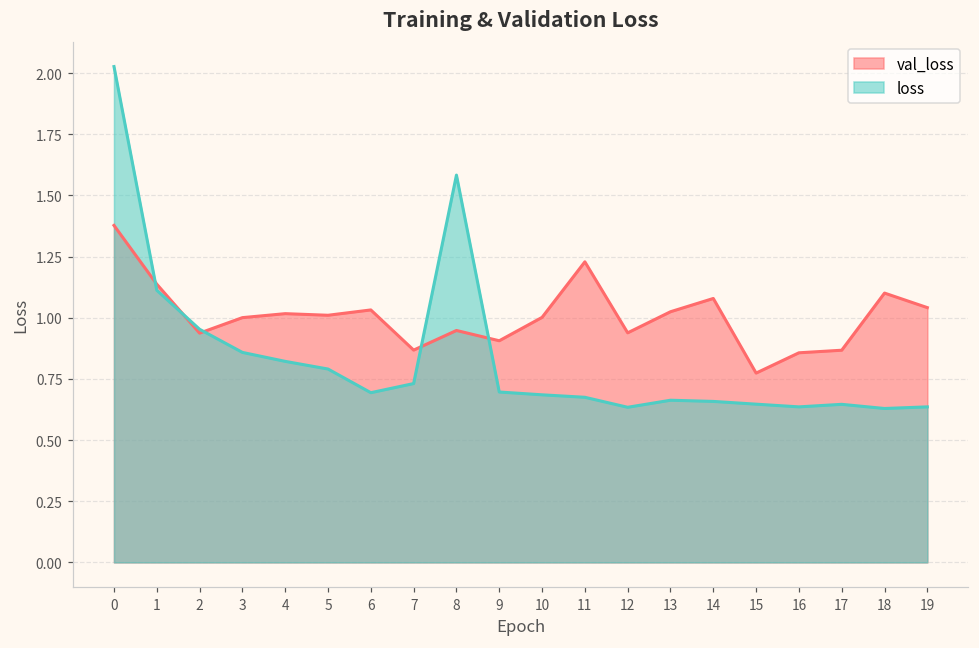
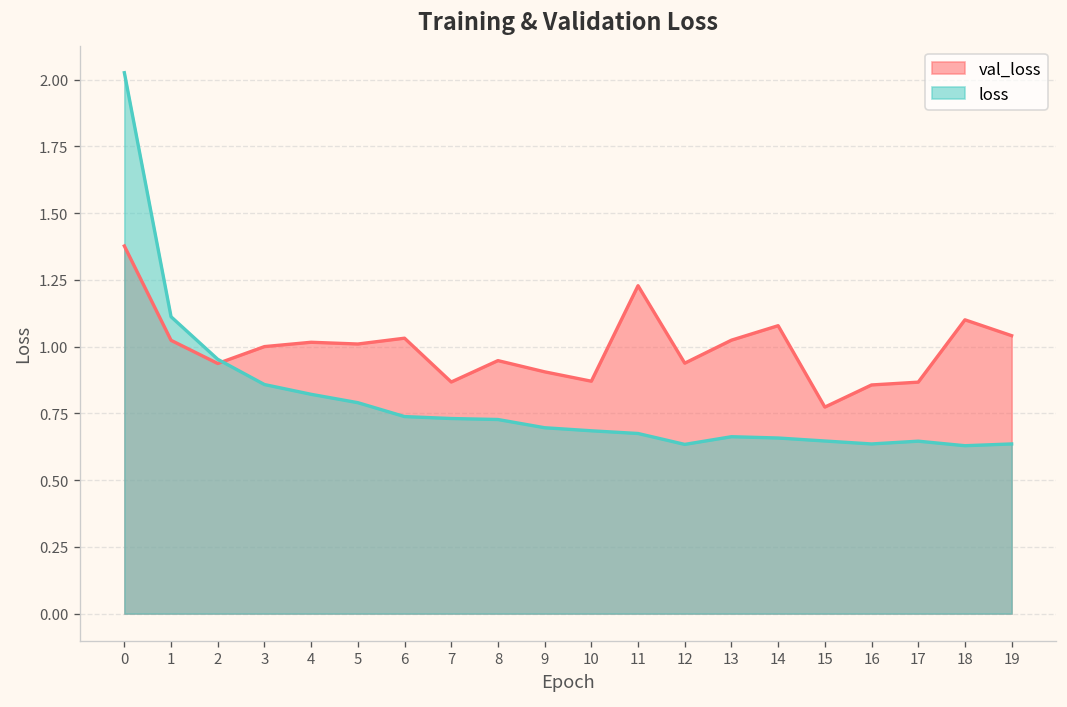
  {
    "val_loss": {
      "0": 1.38,
-     "1": 1.14,
+     "1": 1.02,
      "2": 0.94,
      "3": 1.00,
      "4": 1.02,
      "5": 1.01,
      "6": 1.03,
      "7": 0.87,
      "8": 0.95,
      "9": 0.91,
-     "10": 1.00,
+     "10": 0.87,
      "11": 1.23,
      "12": 0.94,
      "13": 1.02,
      "14": 1.08,
      "15": 0.77,
      "16": 0.86,
      "17": 0.87,
      "18": 1.10,
      "19": 1.04
    },
    "loss": {
      "0": 2.03,
      "1": 1.11,
      "2": 0.95,
      "3": 0.86,
      "4": 0.82,
      "5": 0.79,
-     "6": 0.69,
+     "6": 0.74,
      "7": 0.73,
-     "8": 1.58,
+     "8": 0.73,
      "9": 0.70,
      "10": 0.68,
      "11": 0.67,
      "12": 0.63,
      "13": 0.66,
      "14": 0.66,
      "15": 0.65,
      "16": 0.64,
      "17": 0.65,
      "18": 0.63,
      "19": 0.64
    }
  }
